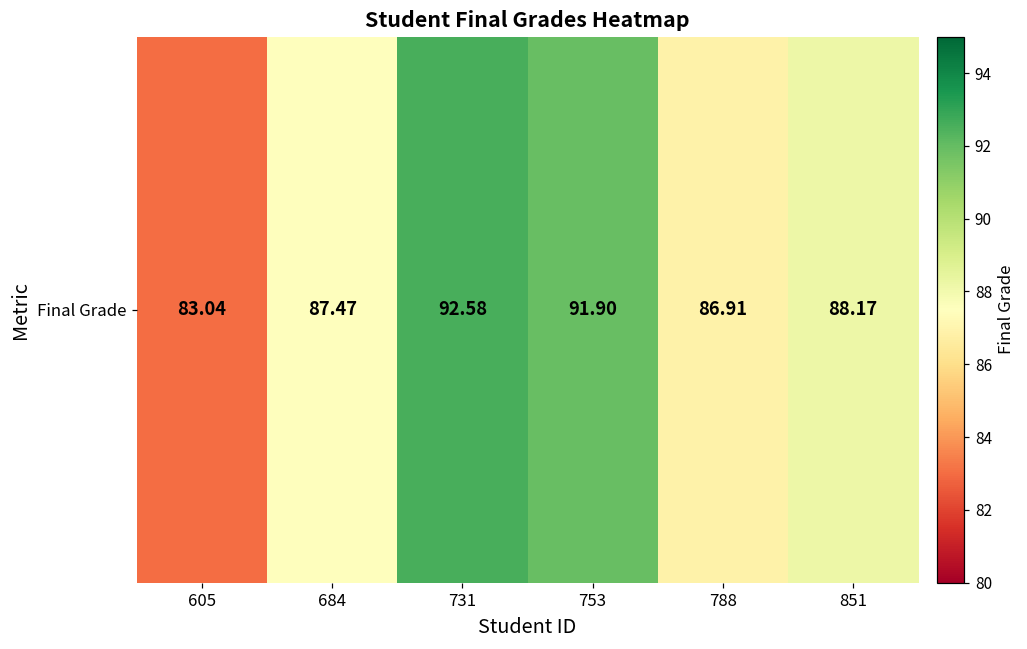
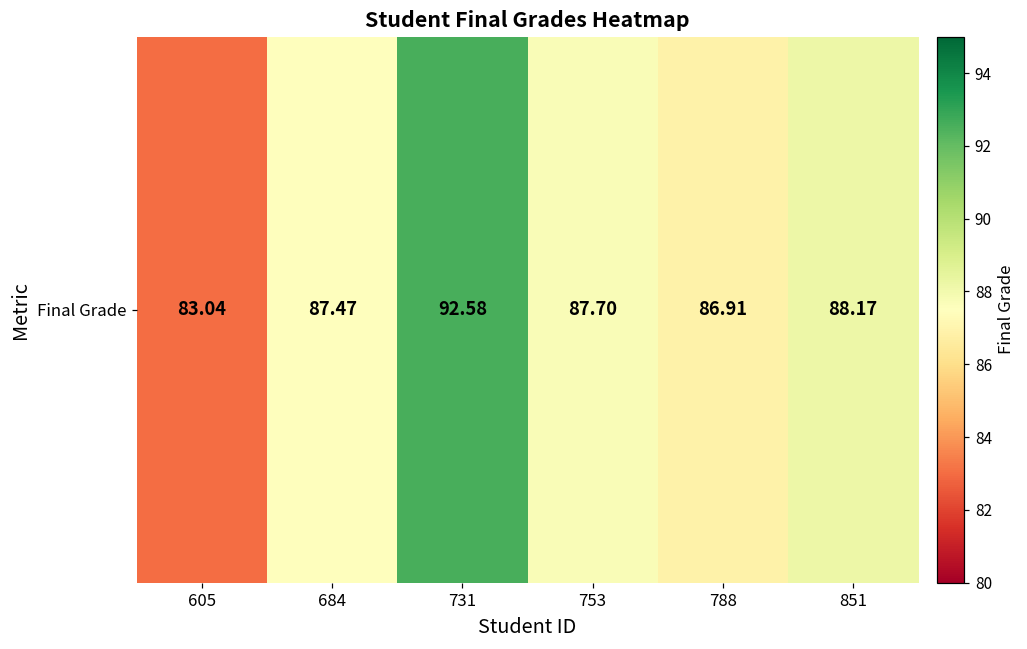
  {
    "Final Grade": {
      "605": 83.04,
      "684": 87.47,
      "731": 92.58,
-     "753": 91.90,
+     "753": 87.70,
      "788": 86.91,
      "851": 88.17
    }
  }
